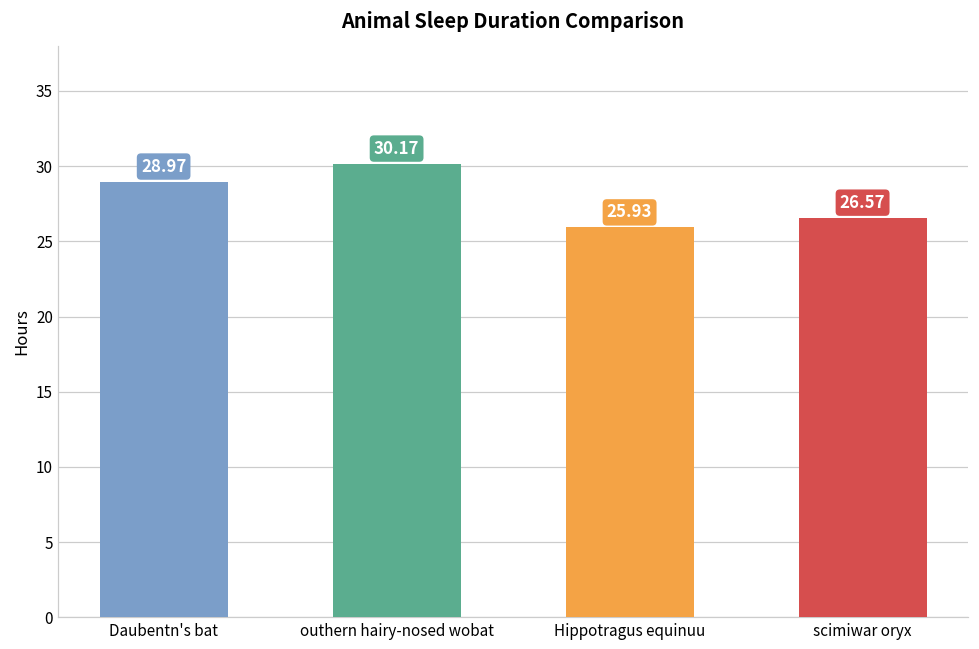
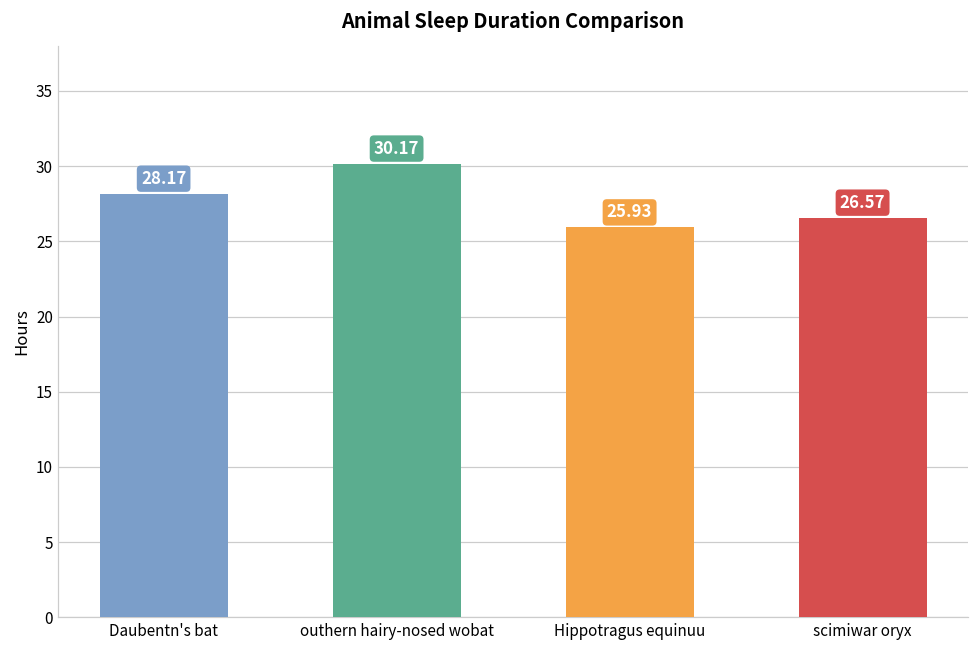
  {
-   "Daubentn's bat": 28.97
+   "Daubentn's bat": 28.17
  }
